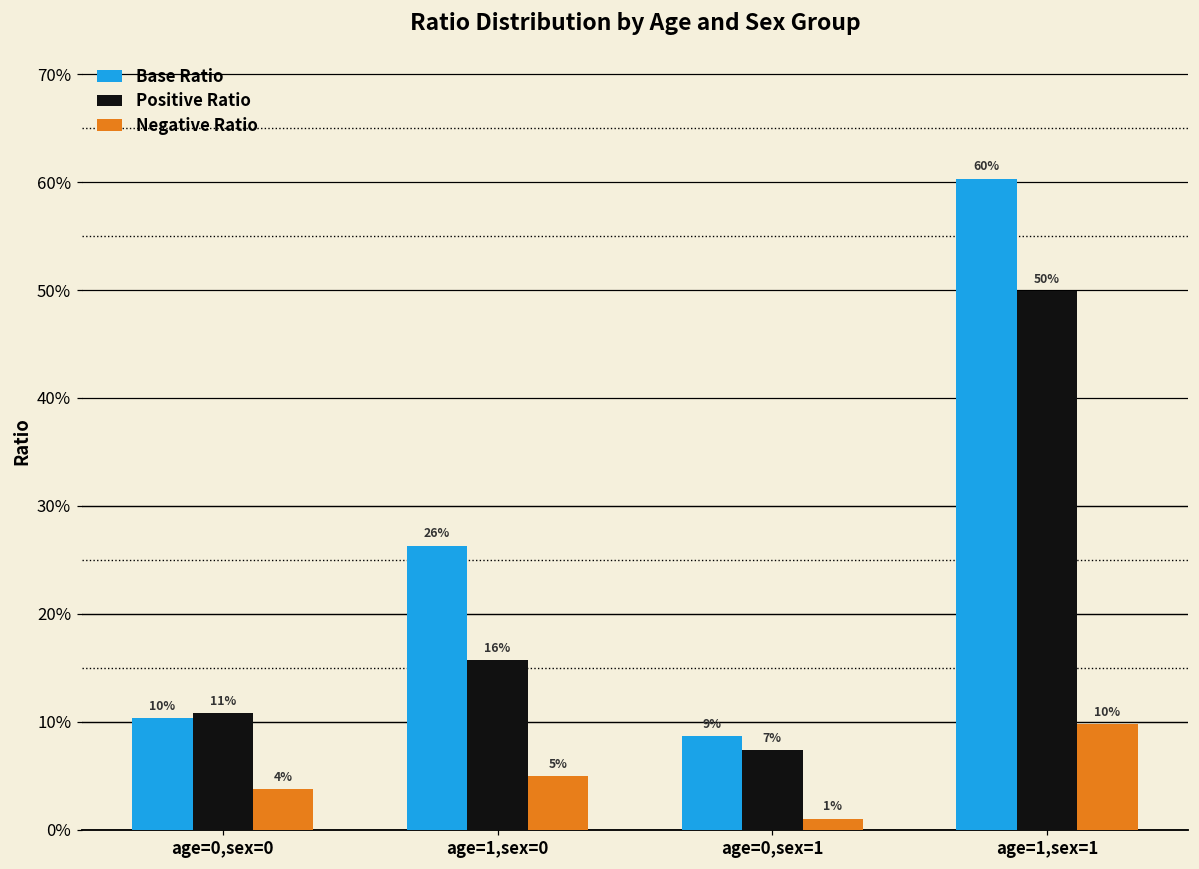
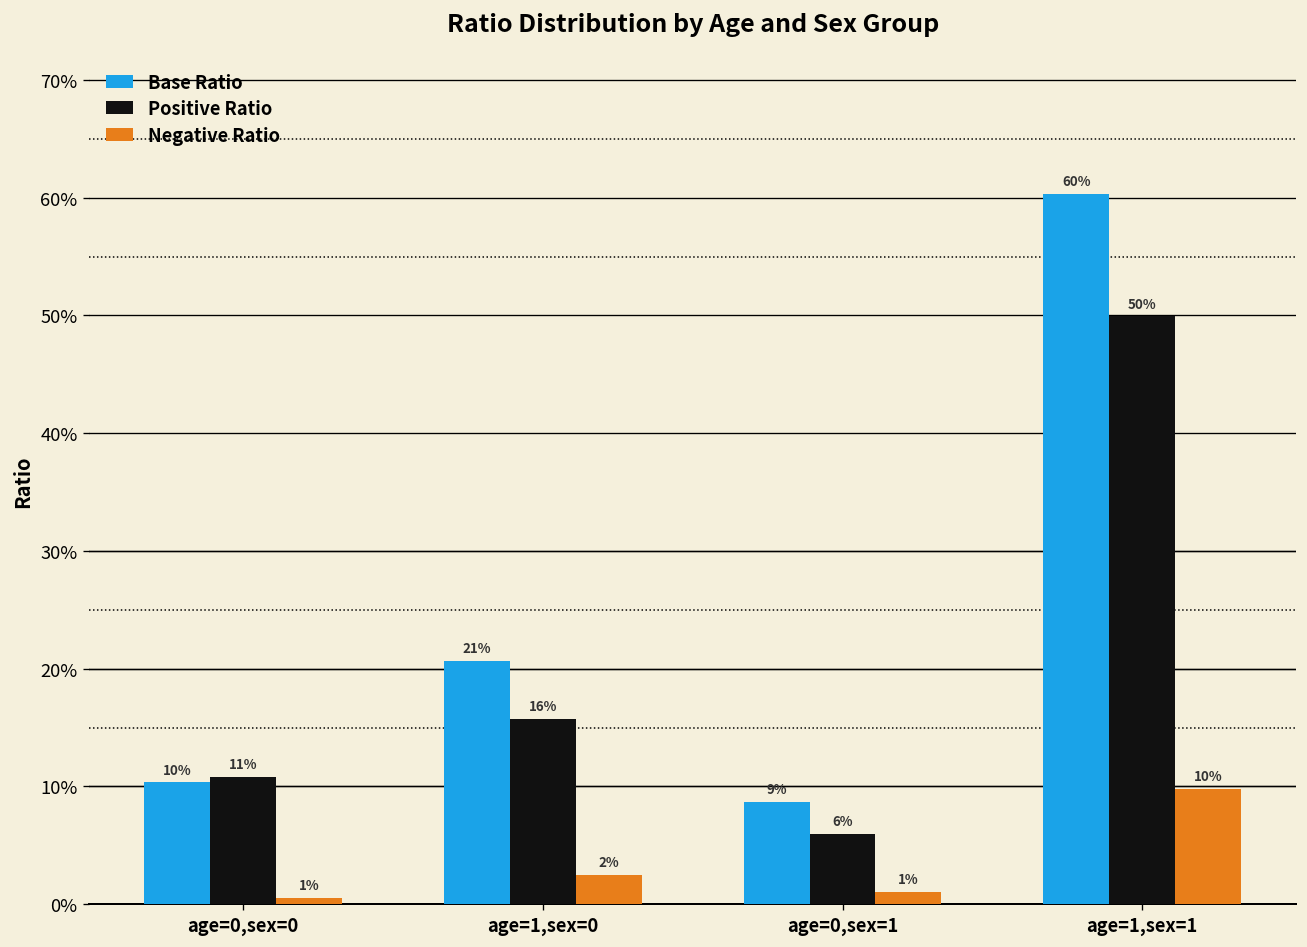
  {
    "Base Ratio": {
      "age=0,sex=0": "10%",
-     "age=1,sex=0": "26%",
+     "age=1,sex=0": "21%",
      "age=0,sex=1": "9%",
      "age=1,sex=1": "60%"
    },
    "Positive Ratio": {
      "age=0,sex=0": "11%",
      "age=1,sex=0": "16%",
-     "age=0,sex=1": "7%",
+     "age=0,sex=1": "6%",
      "age=1,sex=1": "50%"
    },
    "Negative Ratio": {
-     "age=0,sex=0": "4%",
-     "age=1,sex=0": "5%",
+     "age=0,sex=0": "1%",
+     "age=1,sex=0": "2%",
      "age=0,sex=1": "1%",
      "age=1,sex=1": "10%"
    }
  }
